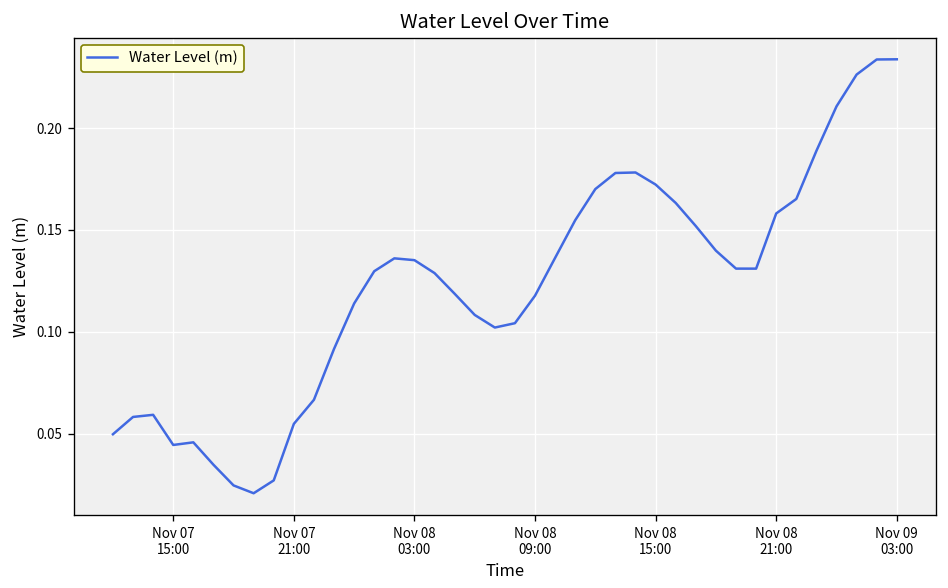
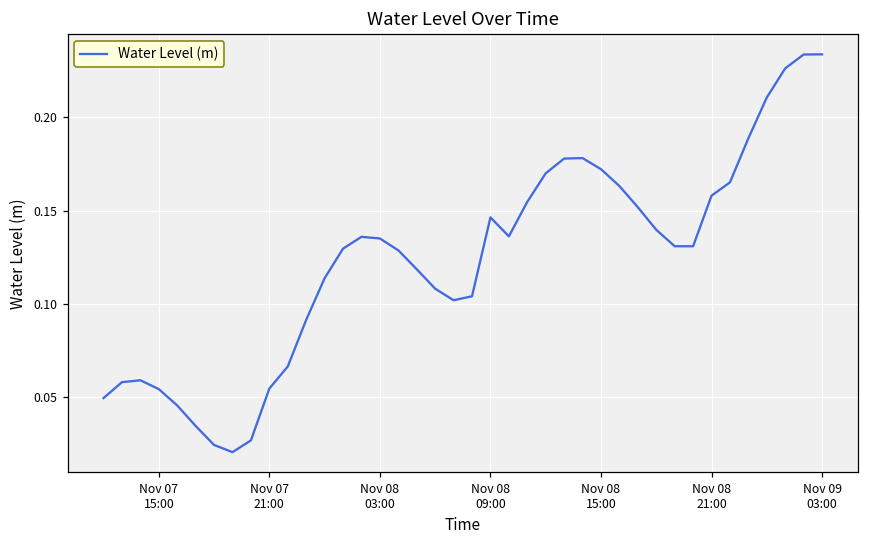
  {
-   "Nov 07 15:00": 0.044,
+   "Nov 07 15:00": 0.054,
    "Nov 07 21:00": 0.055,
    "Nov 08 03:00": 0.135,
-   "Nov 08 09:00": 0.118,
+   "Nov 08 09:00": 0.146,
    "Nov 08 15:00": 0.172,
    "Nov 08 21:00": 0.158,
    "Nov 09 03:00": 0.234
  }
